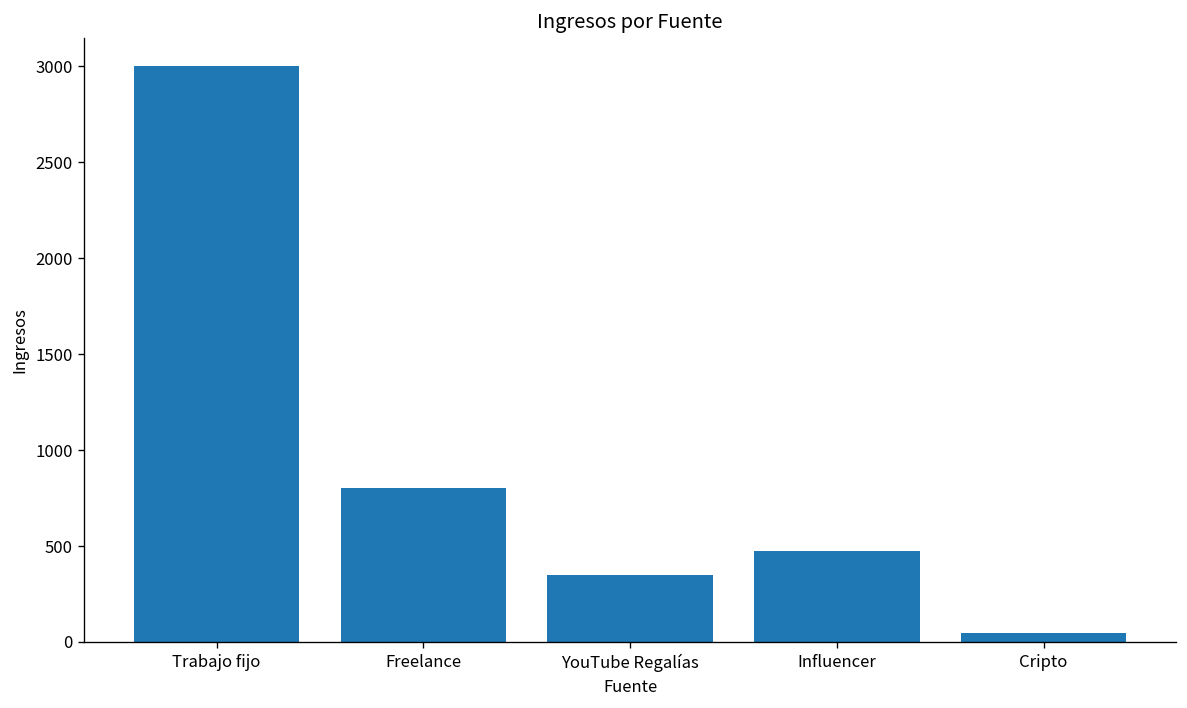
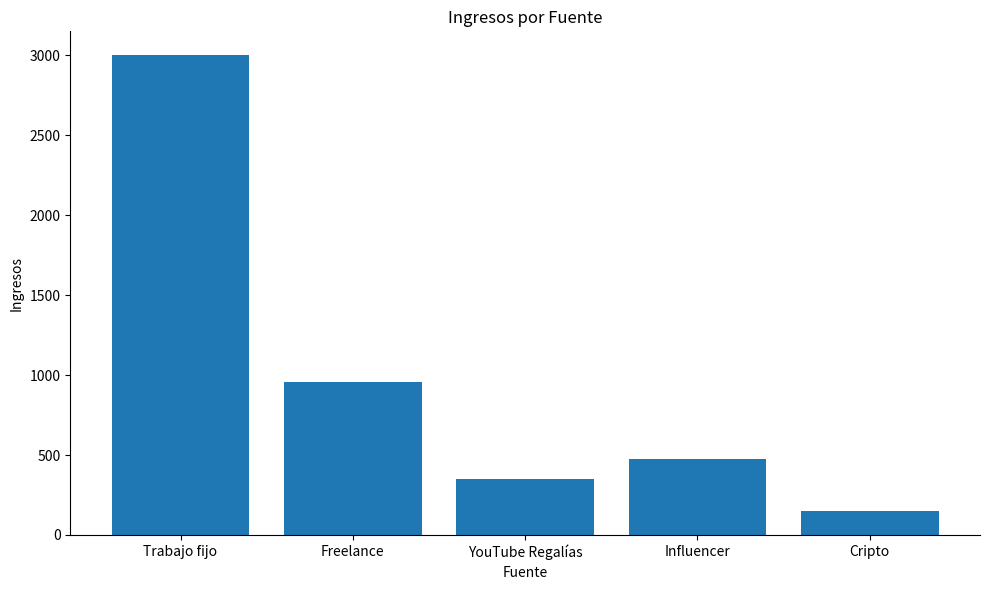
  {
    "Trabajo fijo": 3000,
-   "Freelance": 800,
+   "Freelance": 960,
    "YouTube Regalías": 350,
    "Influencer": 480,
-   "Cripto": 50
+   "Cripto": 150
  }
